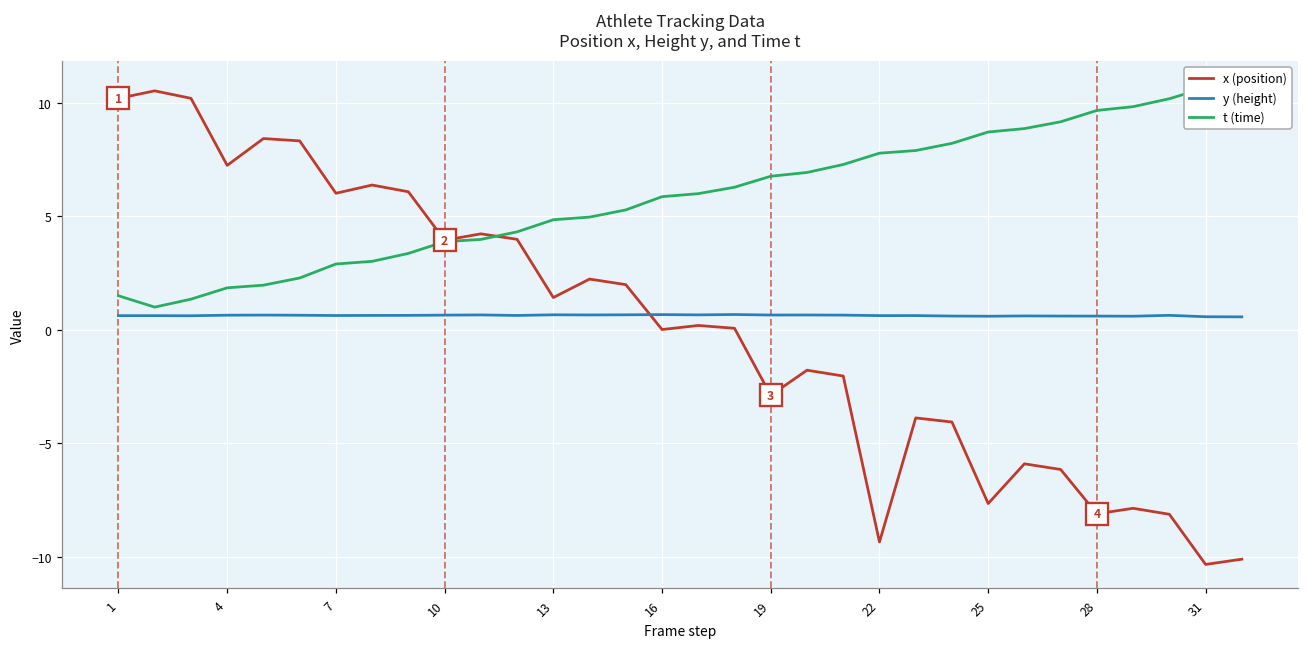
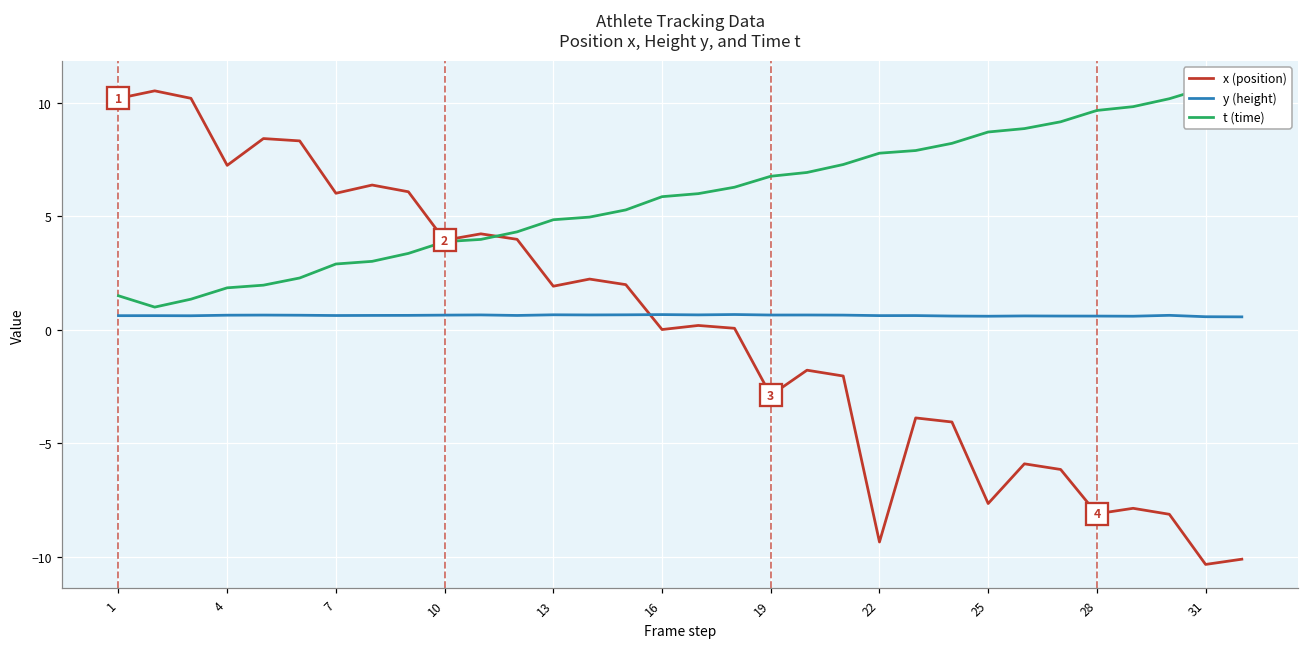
  {
    "x (position)": {
      "4": 7.2,
      "7": 6.0,
-     "13": 1.4,
+     "13": 1.9,
      "16": 0.0,
      "22": -9.4,
      "25": -7.7,
      "31": -10.3
    },
    "y (height)": {
      "1": 0.6,
      "4": 0.6,
      "7": 0.6,
      "10": 0.6,
      "13": 0.7,
      "16": 0.7,
      "19": 0.7,
      "22": 0.6,
      "25": 0.6,
      "28": 0.6,
      "31": 0.6
    },
    "t (time)": {
      "1": 1.5,
      "4": 1.9,
      "7": 2.9,
      "13": 4.9,
      "16": 5.9,
      "19": 6.8,
      "22": 7.8,
      "25": 8.7,
      "28": 9.7
    }
  }
